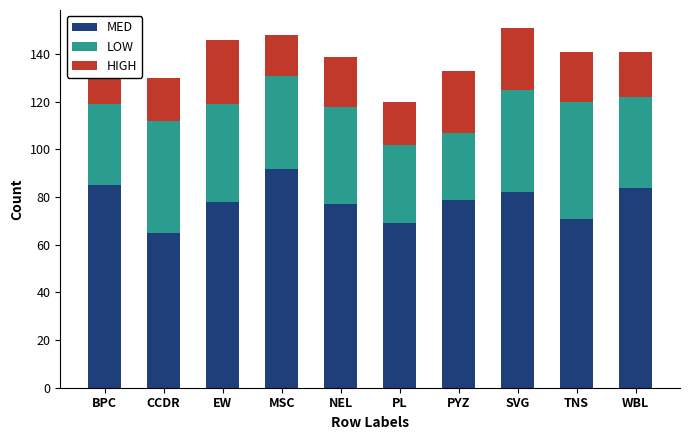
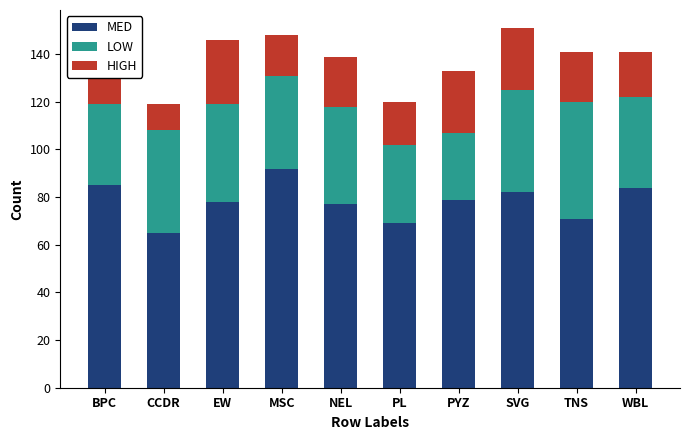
  {
    "MED": {
      "BPC": 85,
      "CCDR": 65,
      "EW": 78,
      "MSC": 92,
      "NEL": 77,
      "PL": 69,
      "PYZ": 79,
      "SVG": 82,
      "TNS": 71,
      "WBL": 84
    },
    "LOW": {
      "BPC": 34,
-     "CCDR": 47,
+     "CCDR": 43,
      "EW": 41,
      "MSC": 39,
      "NEL": 41,
      "PL": 33,
      "PYZ": 28,
      "SVG": 43,
      "TNS": 49,
      "WBL": 38
    },
    "HIGH": {
-     "CCDR": 18,
+     "CCDR": 11,
      "EW": 27,
      "MSC": 17,
      "NEL": 21,
      "PL": 18,
      "PYZ": 26,
      "SVG": 26,
      "TNS": 21,
      "WBL": 19
    }
  }
